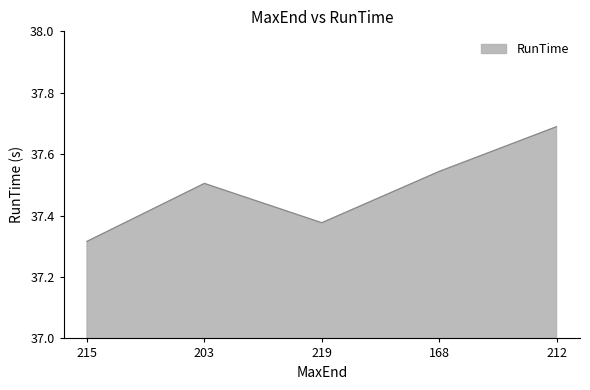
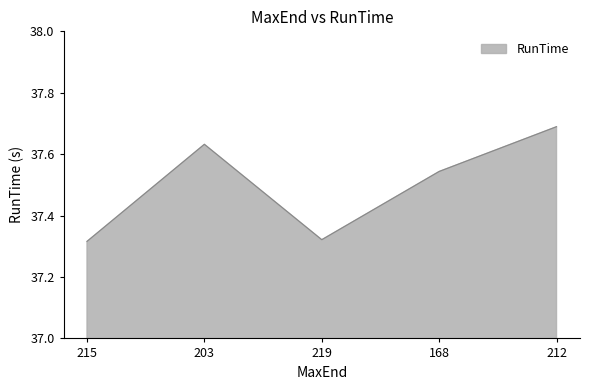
  {
    "215": 37.32,
-   "203": 37.50,
-   "219": 37.38,
+   "203": 37.63,
+   "219": 37.32,
    "168": 37.54,
    "212": 37.69
  }
